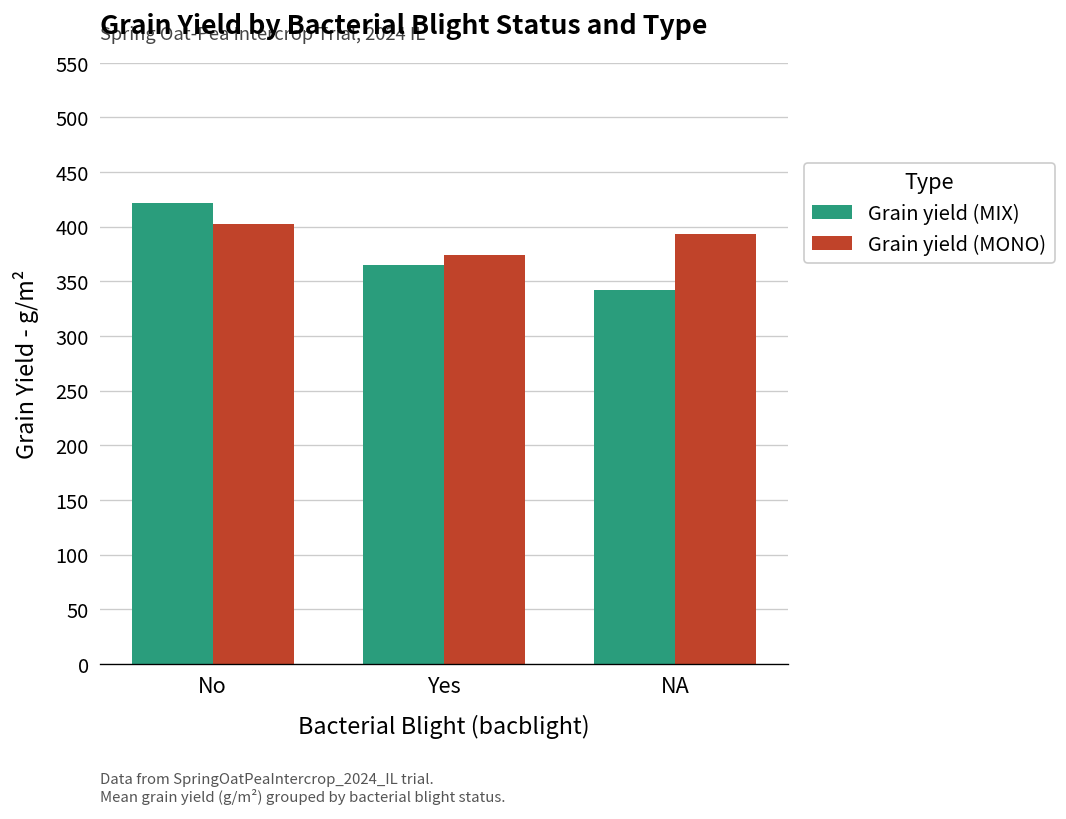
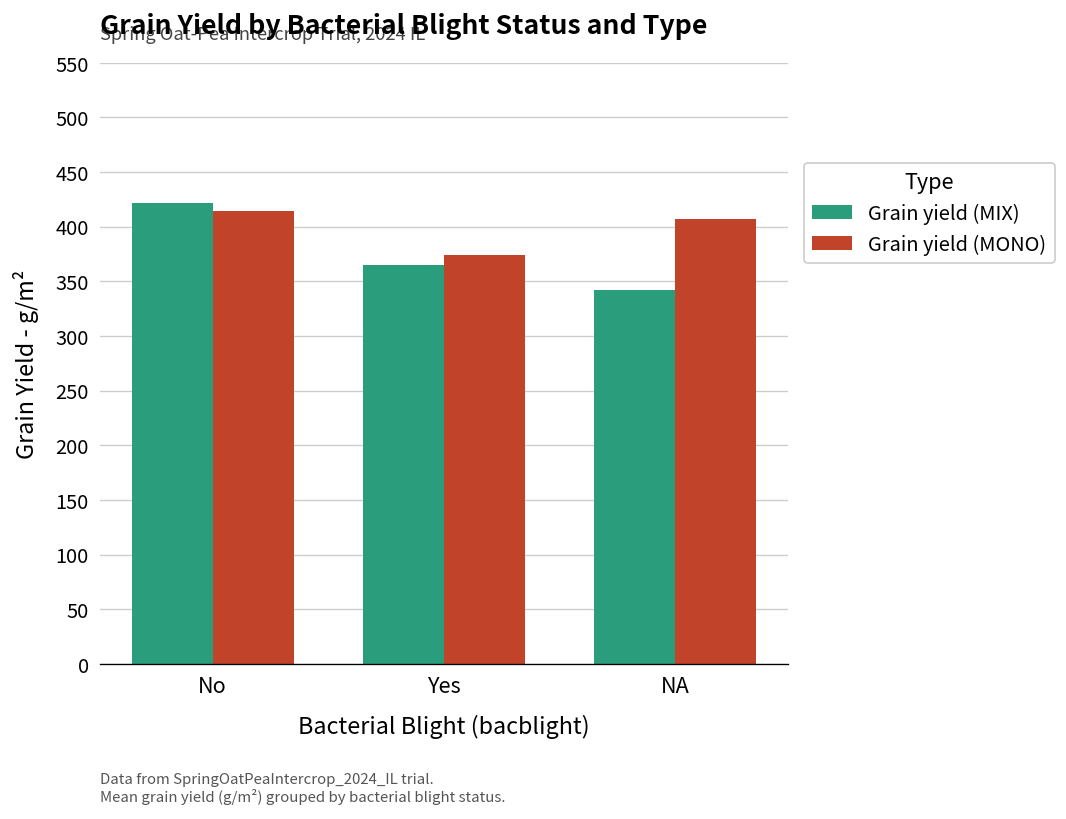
  {
    "Grain yield (MIX)": {
      "No": 420,
      "Yes": 360,
      "NA": 340
    },
    "Grain yield (MONO)": {
-     "No": 400,
+     "No": 410,
      "Yes": 370,
-     "NA": 390
+     "NA": 410
    }
  }
